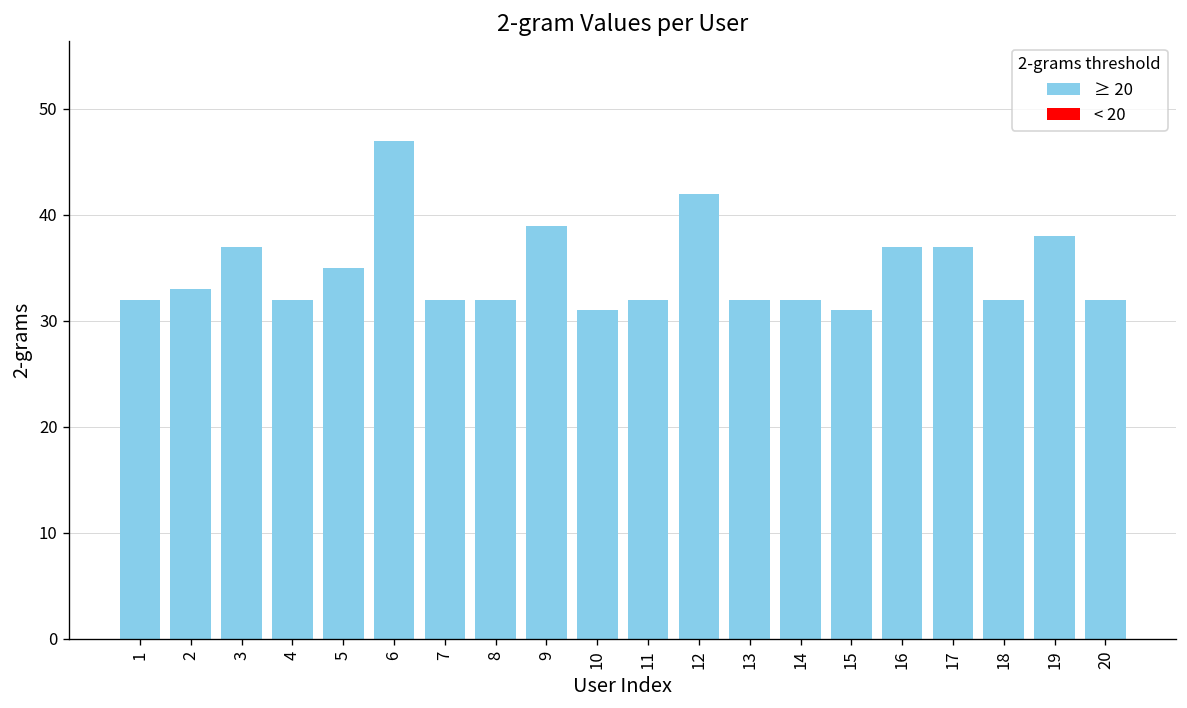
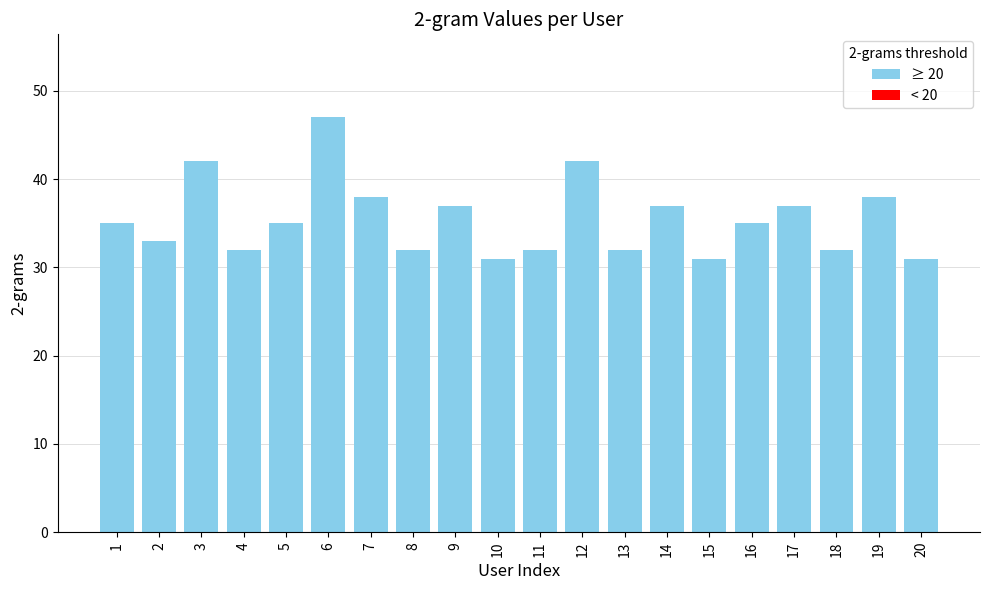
  {
-   "1": 32,
+   "1": 35,
    "2": 33,
-   "3": 37,
+   "3": 42,
    "4": 32,
    "5": 35,
    "6": 47,
-   "7": 32,
+   "7": 38,
    "8": 32,
-   "9": 39,
+   "9": 37,
    "10": 31,
    "11": 32,
    "12": 42,
    "13": 32,
-   "14": 32,
+   "14": 37,
    "15": 31,
-   "16": 37,
+   "16": 35,
    "17": 37,
    "18": 32,
    "19": 38,
-   "20": 32
+   "20": 31
  }
